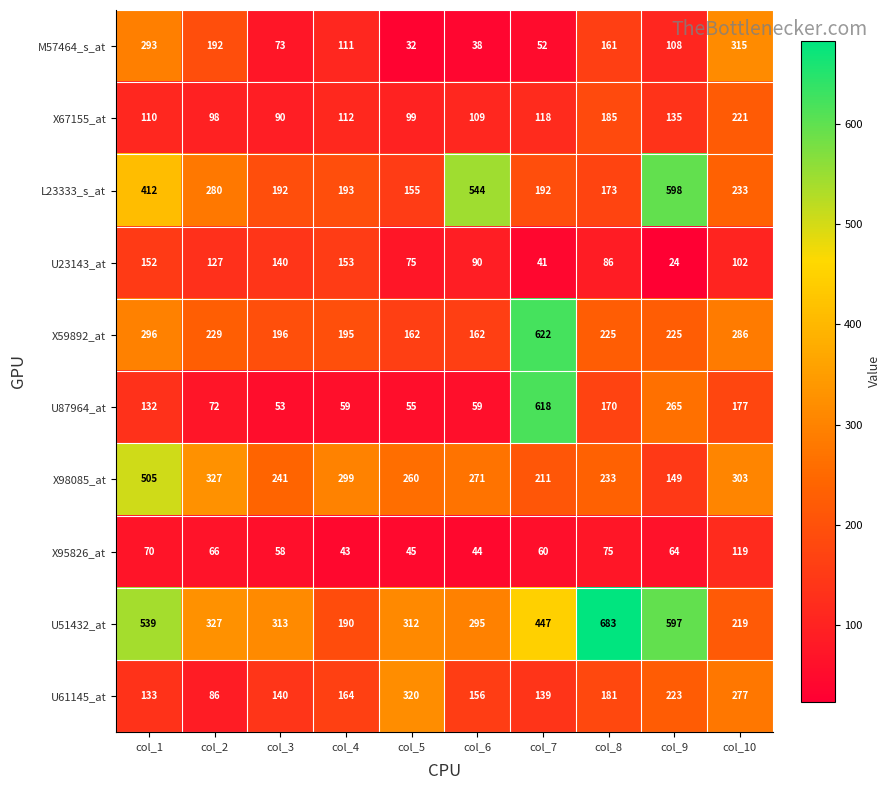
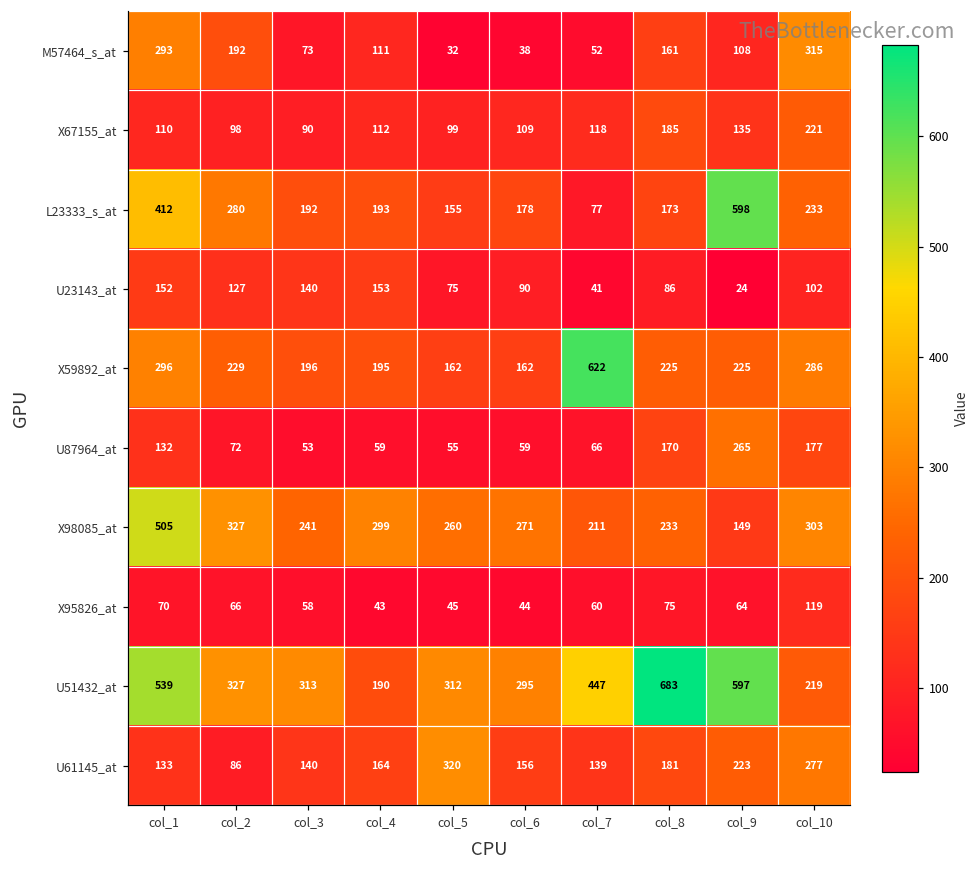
  {
    "M57464_s_at": {
      "col_1": 293,
      "col_2": 192,
      "col_3": 73,
      "col_4": 111,
      "col_5": 32,
      "col_6": 38,
      "col_7": 52,
      "col_8": 161,
      "col_9": 108,
      "col_10": 315
    },
    "X67155_at": {
      "col_1": 110,
      "col_2": 98,
      "col_3": 90,
      "col_4": 112,
      "col_5": 99,
      "col_6": 109,
      "col_7": 118,
      "col_8": 185,
      "col_9": 135,
      "col_10": 221
    },
    "L23333_s_at": {
      "col_1": 412,
      "col_2": 280,
      "col_3": 192,
      "col_4": 193,
      "col_5": 155,
-     "col_6": 544,
-     "col_7": 192,
+     "col_6": 178,
+     "col_7": 77,
      "col_8": 173,
      "col_9": 598,
      "col_10": 233
    },
    "U23143_at": {
      "col_1": 152,
      "col_2": 127,
      "col_3": 140,
      "col_4": 153,
      "col_5": 75,
      "col_6": 90,
      "col_7": 41,
      "col_8": 86,
      "col_9": 24,
      "col_10": 102
    },
    "X59892_at": {
      "col_1": 296,
      "col_2": 229,
      "col_3": 196,
      "col_4": 195,
      "col_5": 162,
      "col_6": 162,
      "col_7": 622,
      "col_8": 225,
      "col_9": 225,
      "col_10": 286
    },
    "U87964_at": {
      "col_1": 132,
      "col_2": 72,
      "col_3": 53,
      "col_4": 59,
      "col_5": 55,
      "col_6": 59,
-     "col_7": 618,
+     "col_7": 66,
      "col_8": 170,
      "col_9": 265,
      "col_10": 177
    },
    "X98085_at": {
      "col_1": 505,
      "col_2": 327,
      "col_3": 241,
      "col_4": 299,
      "col_5": 260,
      "col_6": 271,
      "col_7": 211,
      "col_8": 233,
      "col_9": 149,
      "col_10": 303
    },
    "X95826_at": {
      "col_1": 70,
      "col_2": 66,
      "col_3": 58,
      "col_4": 43,
      "col_5": 45,
      "col_6": 44,
      "col_7": 60,
      "col_8": 75,
      "col_9": 64,
      "col_10": 119
    },
    "U51432_at": {
      "col_1": 539,
      "col_2": 327,
      "col_3": 313,
      "col_4": 190,
      "col_5": 312,
      "col_6": 295,
      "col_7": 447,
      "col_8": 683,
      "col_9": 597,
      "col_10": 219
    },
    "U61145_at": {
      "col_1": 133,
      "col_2": 86,
      "col_3": 140,
      "col_4": 164,
      "col_5": 320,
      "col_6": 156,
      "col_7": 139,
      "col_8": 181,
      "col_9": 223,
      "col_10": 277
    }
  }
